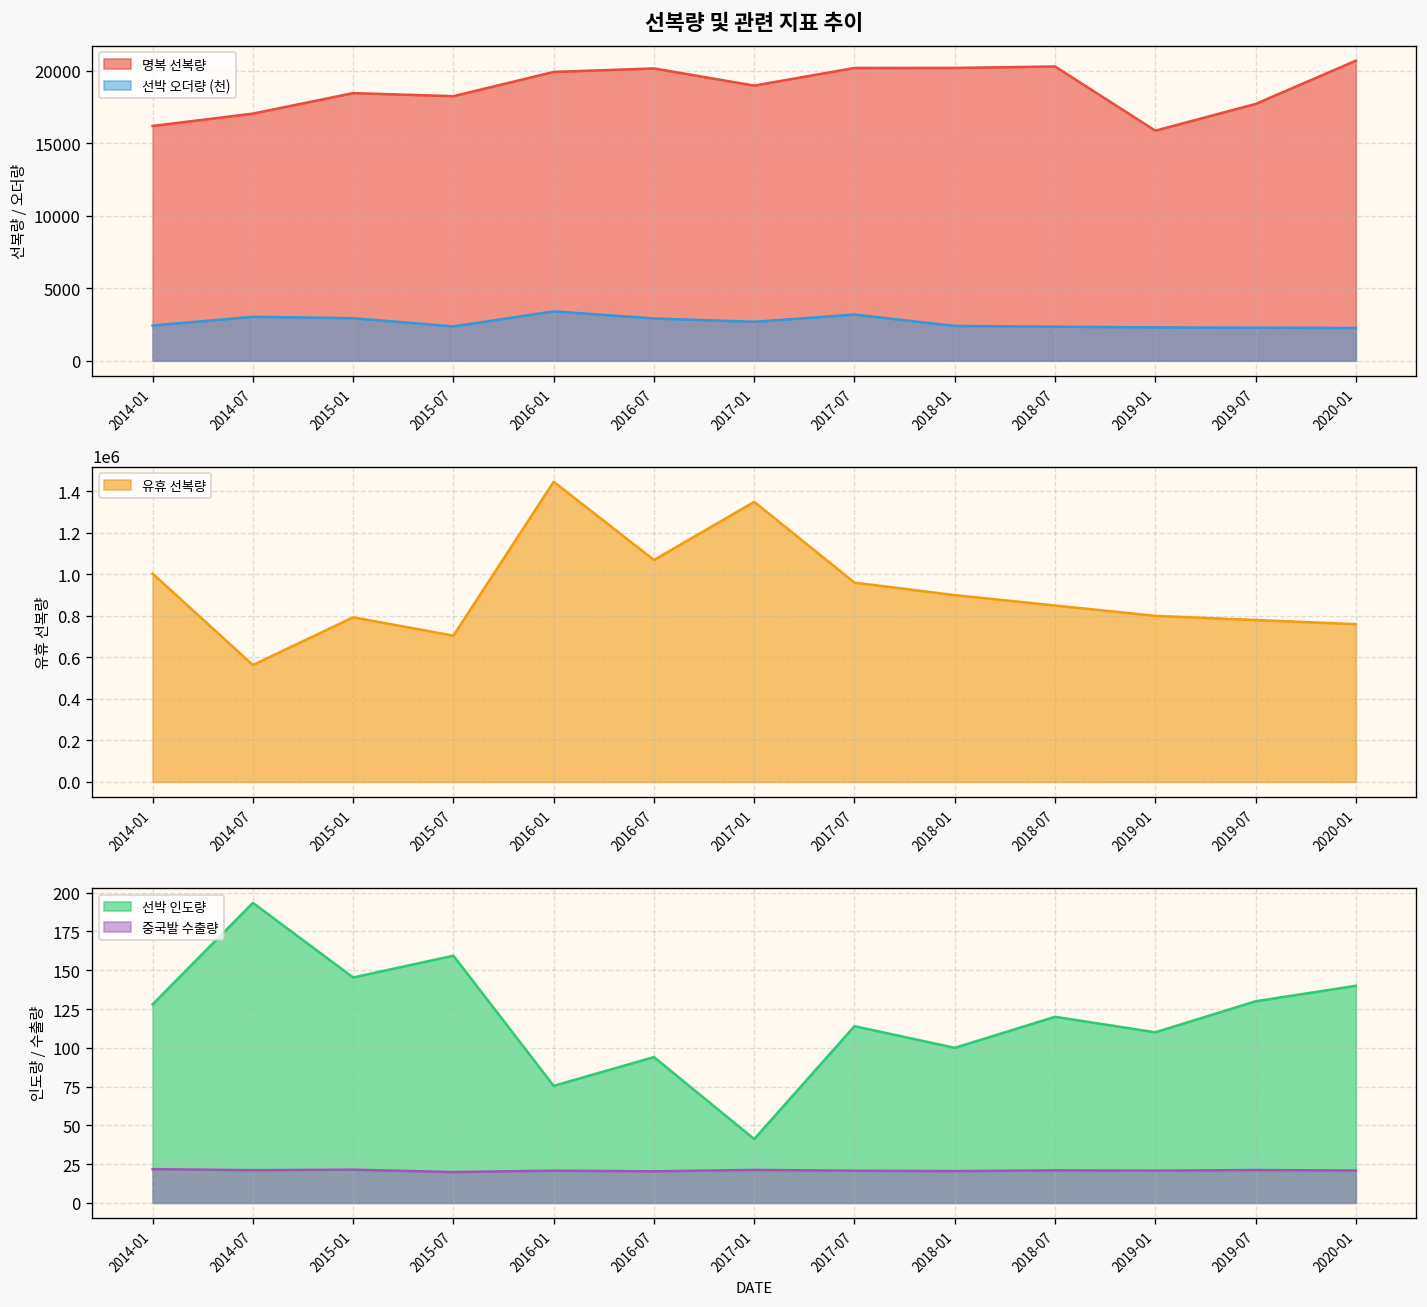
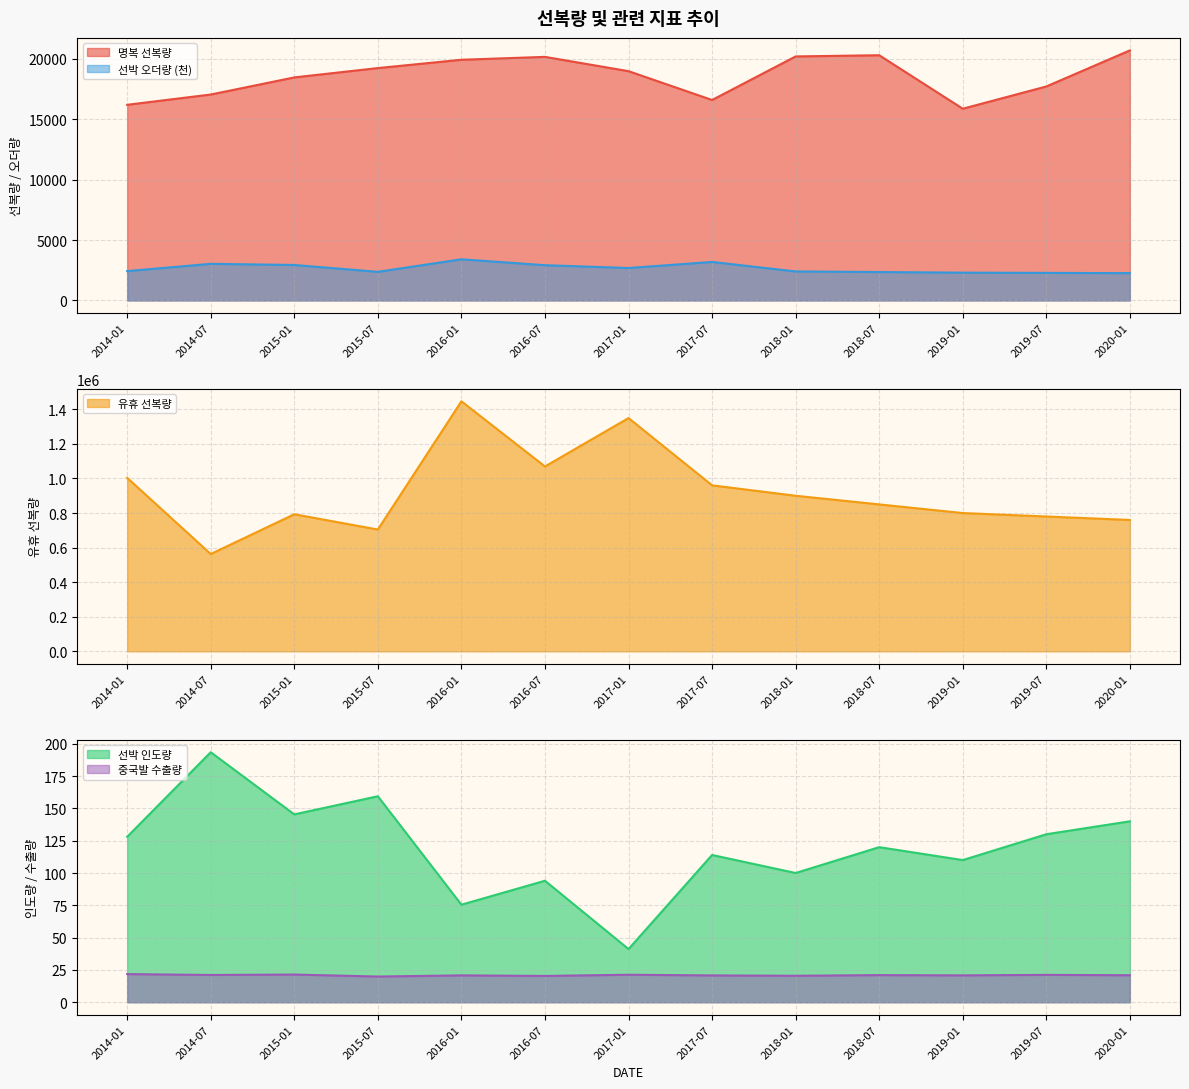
  {
    "선복량 및 관련 지표 추이": {
      "명복 선복량": {
        "2014-01": 16200,
        "2014-07": 17000,
        "2015-01": 18500,
-       "2015-07": 18300,
+       "2015-07": 19200,
        "2016-01": 19900,
        "2016-07": 20200,
        "2017-01": 19000,
-       "2017-07": 20200,
+       "2017-07": 16600,
        "2018-01": 20200,
        "2018-07": 20300,
        "2019-01": 15900,
        "2019-07": 17700,
        "2020-01": 20700
      },
      "선박 오더량 (천)": {
        "2014-01": 2400,
        "2014-07": 3000,
        "2015-01": 2900,
        "2015-07": 2400,
        "2016-01": 3400,
        "2016-07": 2900,
        "2017-01": 2700,
        "2017-07": 3200,
        "2018-01": 2400,
        "2018-07": 2400,
        "2019-01": 2300,
        "2019-07": 2300,
        "2020-01": 2300
      }
    }
  }
